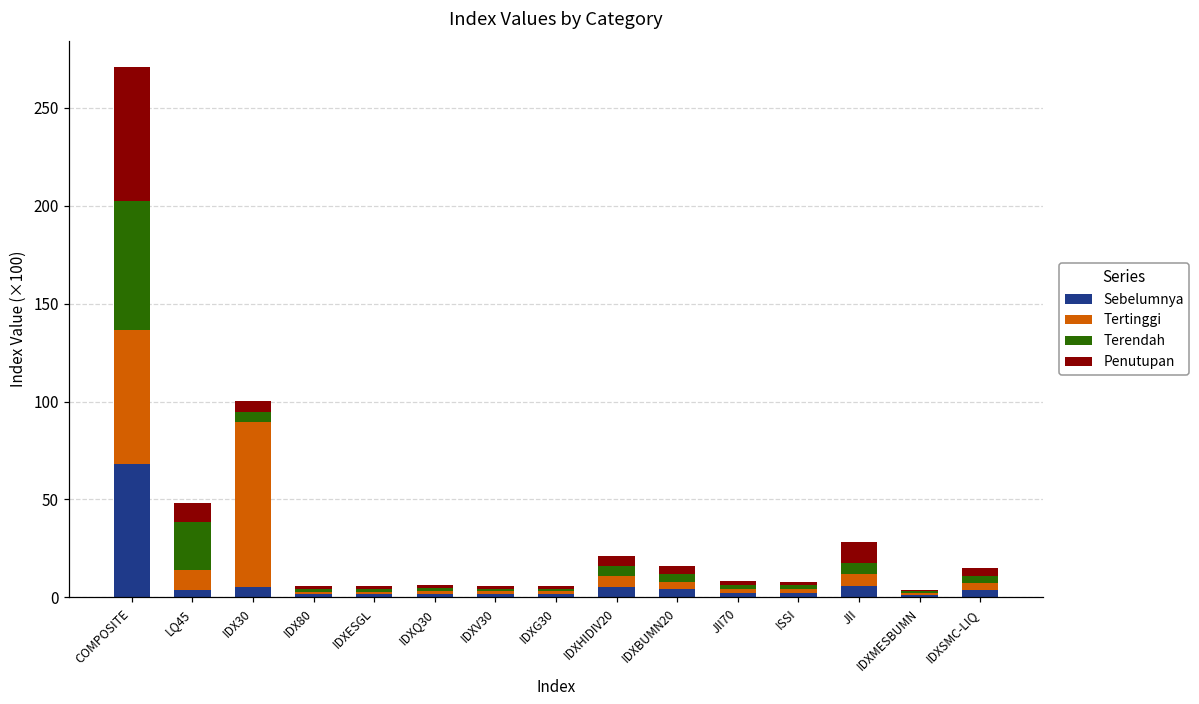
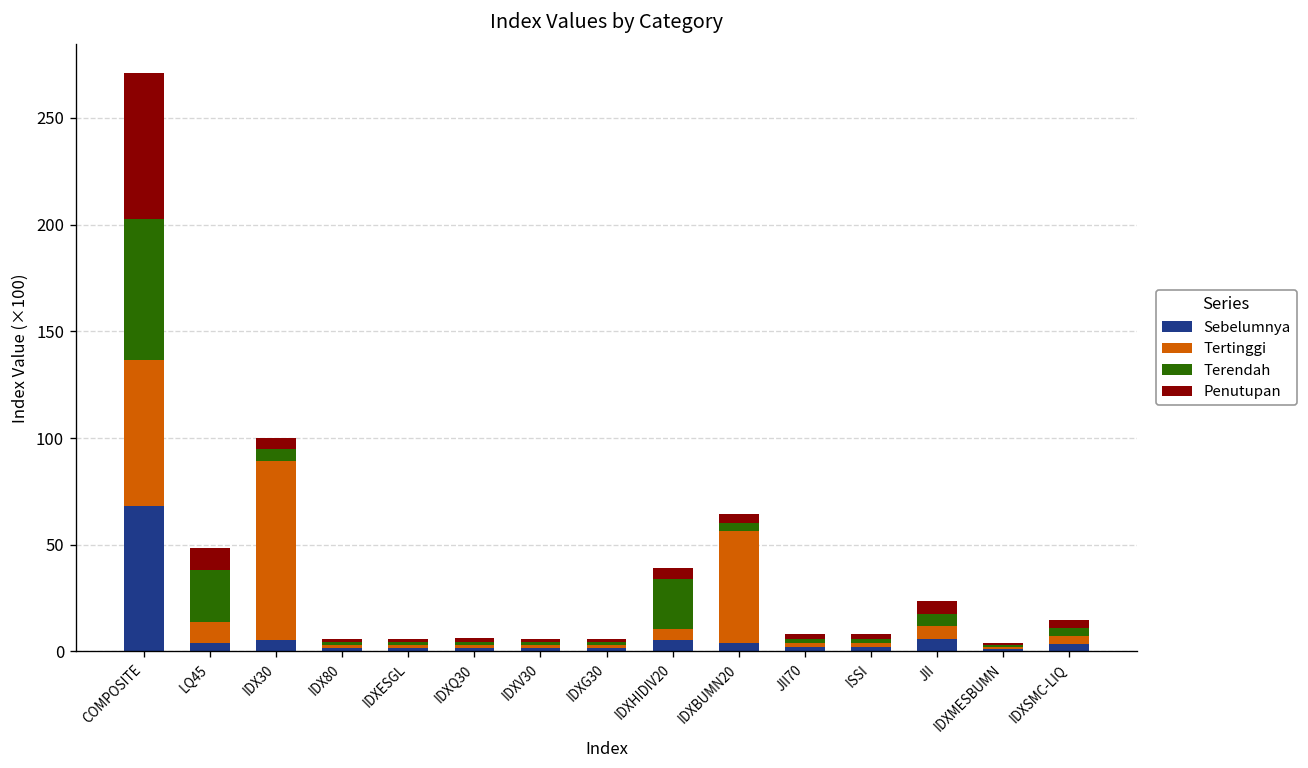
  {
    "Sebelumnya": {
      "COMPOSITE": 68,
      "LQ45": 4,
      "IDX30": 5,
      "IDX80": 1,
      "IDXESGL": 1,
      "IDXQ30": 2,
      "IDXV30": 1,
      "IDXG30": 1,
      "IDXHIDIV20": 5,
      "IDXBUMN20": 4,
      "JII70": 2,
      "ISSI": 2,
      "JII": 6,
      "IDXSMC-LIQ": 4
    },
    "Tertinggi": {
      "COMPOSITE": 69,
      "LQ45": 10,
      "IDX30": 84,
      "IDX80": 1,
      "IDXESGL": 1,
      "IDXQ30": 2,
      "IDXV30": 1,
      "IDXG30": 1,
      "IDXHIDIV20": 5,
-     "IDXBUMN20": 4,
+     "IDXBUMN20": 52,
      "JII70": 2,
      "ISSI": 2,
      "JII": 6,
      "IDXSMC-LIQ": 4
    },
    "Terendah": {
      "COMPOSITE": 66,
      "LQ45": 24,
      "IDX30": 5,
      "IDXQ30": 2,
      "IDXV30": 1,
      "IDXG30": 1,
-     "IDXHIDIV20": 5,
+     "IDXHIDIV20": 23,
      "IDXBUMN20": 4,
      "JII70": 2,
      "ISSI": 2,
      "JII": 6,
      "IDXSMC-LIQ": 4
    },
    "Penutupan": {
      "COMPOSITE": 68,
      "LQ45": 10,
      "IDX30": 5,
      "IDX80": 1,
      "IDXESGL": 1,
      "IDXQ30": 2,
      "IDXV30": 1,
      "IDXG30": 1,
      "IDXHIDIV20": 5,
      "IDXBUMN20": 4,
      "JII70": 2,
      "ISSI": 2,
-     "JII": 11,
+     "JII": 6,
      "IDXSMC-LIQ": 4
    }
  }
